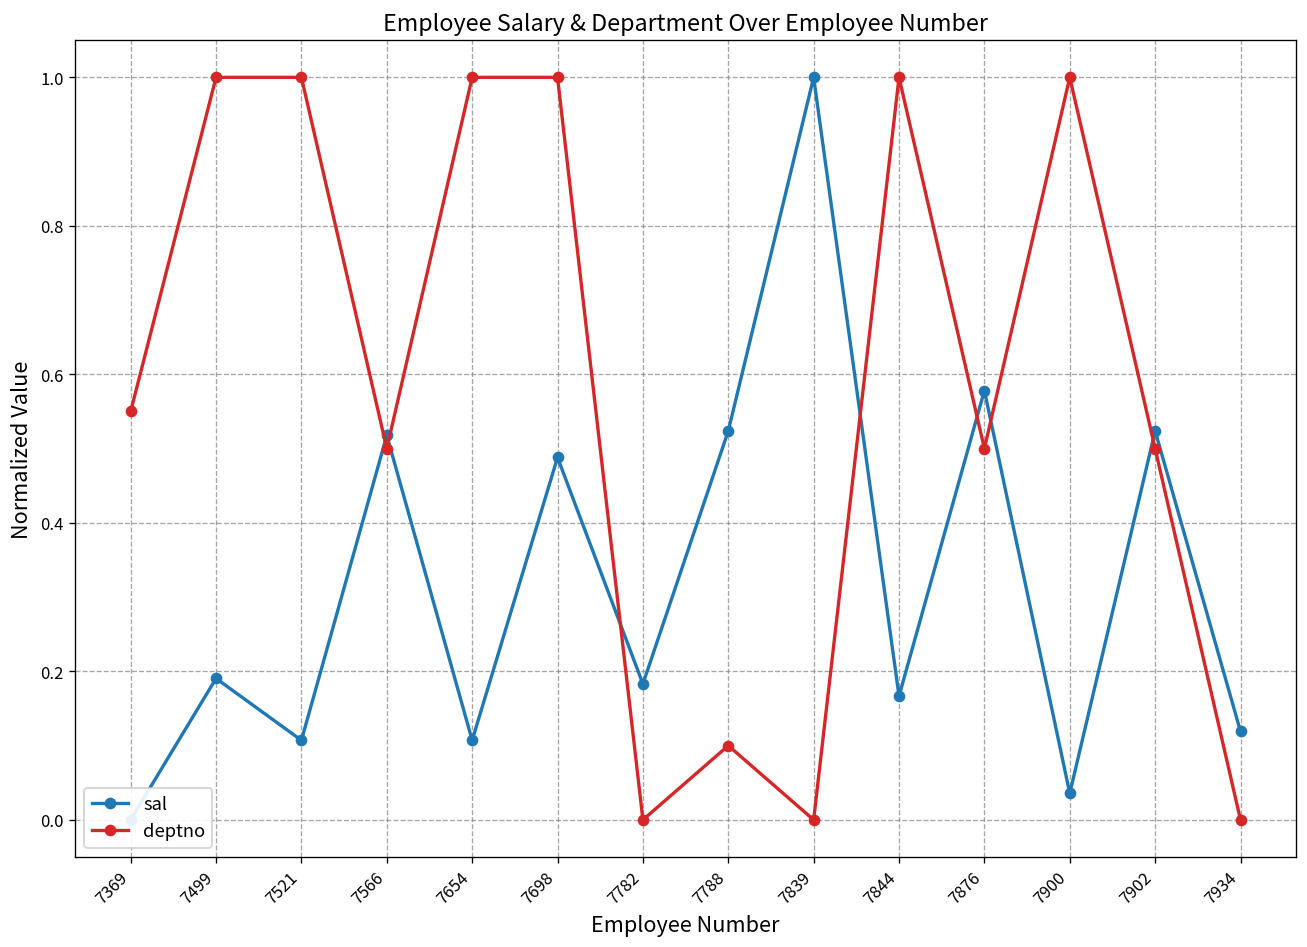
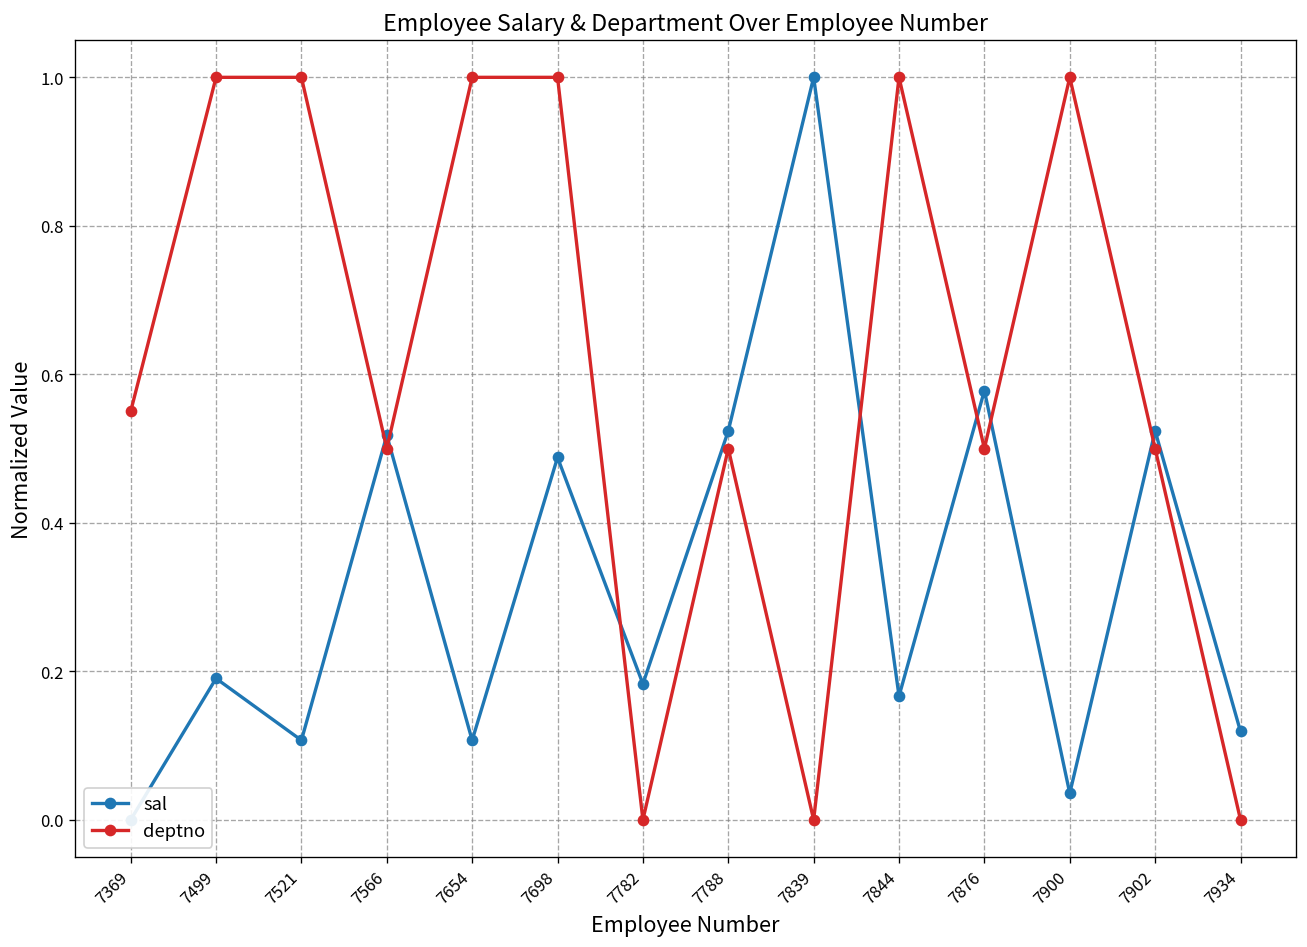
  {
    "sal": {
      "7499": 0.19,
      "7521": 0.11,
      "7566": 0.52,
      "7654": 0.11,
      "7698": 0.49,
      "7782": 0.18,
      "7788": 0.52,
      "7839": 1.00,
      "7844": 0.17,
      "7876": 0.58,
      "7900": 0.04,
      "7902": 0.52,
      "7934": 0.12
    },
    "deptno": {
      "7369": 0.55,
      "7499": 1.00,
      "7521": 1.00,
      "7566": 0.50,
      "7654": 1.00,
      "7698": 1.00,
      "7782": 0.00,
-     "7788": 0.10,
+     "7788": 0.50,
      "7839": 0.00,
      "7844": 1.00,
      "7876": 0.50,
      "7900": 1.00,
      "7902": 0.50,
      "7934": 0.00
    }
  }
